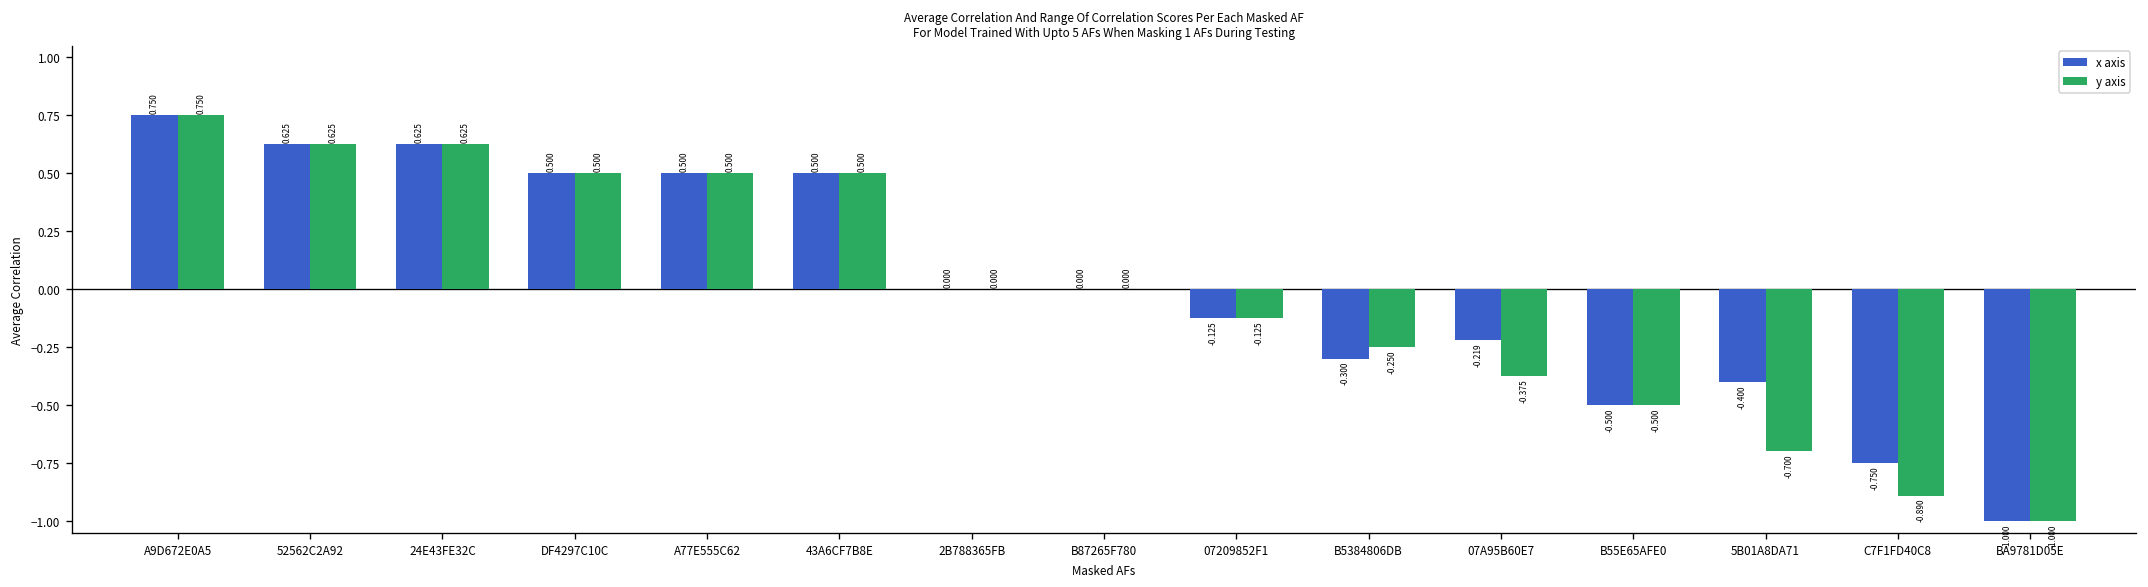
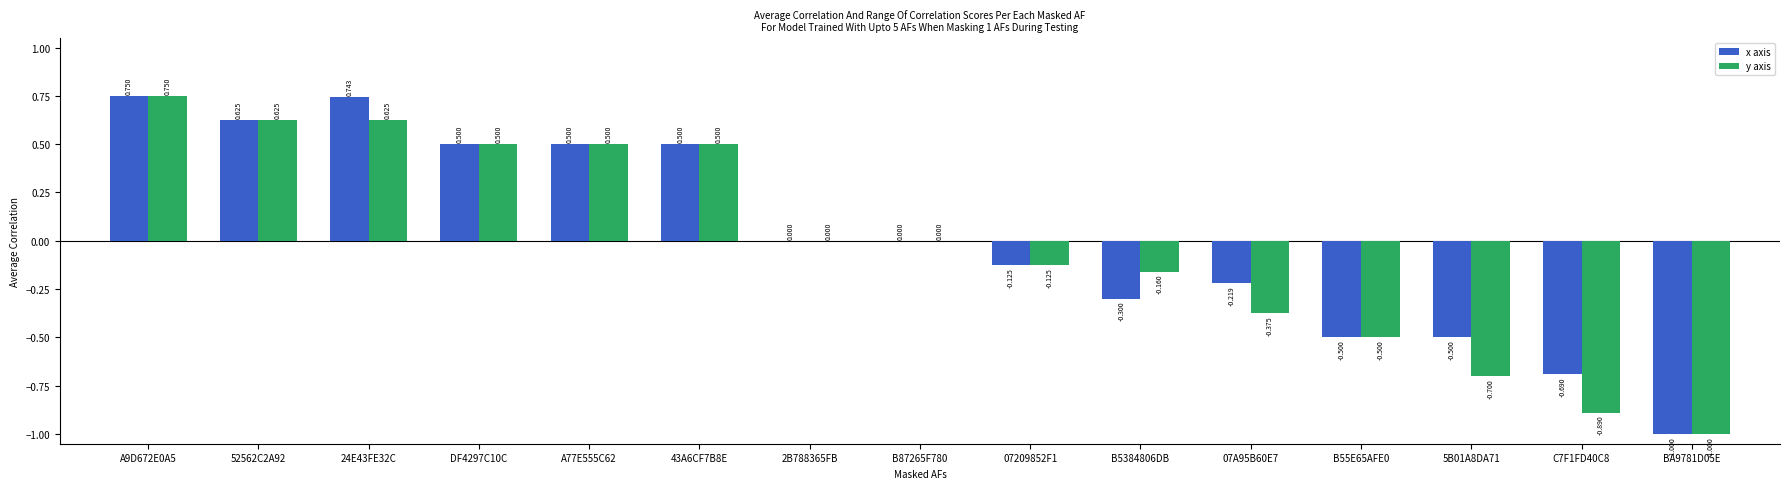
  {
    "x axis": {
      "A9D672E0A5": 0.750,
      "52562C2A92": 0.625,
-     "24E43FE32C": 0.625,
+     "24E43FE32C": 0.743,
      "DF4297C10C": 0.500,
      "A77E555C62": 0.500,
      "43A6CF7B8E": 0.500,
      "2B788365FB": 0.000,
      "B87265F780": 0.000,
      "07209852F1": -0.125,
      "B5384806DB": -0.300,
      "07A95B60E7": -0.219,
      "B55E65AFE0": -0.500,
-     "5B01A8DA71": -0.400,
-     "C7F1FD40C8": -0.750,
+     "5B01A8DA71": -0.500,
+     "C7F1FD40C8": -0.690,
      "BA9781D05E": -1.000
    },
    "y axis": {
      "A9D672E0A5": 0.750,
      "52562C2A92": 0.625,
      "24E43FE32C": 0.625,
      "DF4297C10C": 0.500,
      "A77E555C62": 0.500,
      "43A6CF7B8E": 0.500,
      "2B788365FB": 0.000,
      "B87265F780": 0.000,
      "07209852F1": -0.125,
-     "B5384806DB": -0.250,
+     "B5384806DB": -0.160,
      "07A95B60E7": -0.375,
      "B55E65AFE0": -0.500,
      "5B01A8DA71": -0.700,
      "C7F1FD40C8": -0.890,
      "BA9781D05E": -1.000
    }
  }
